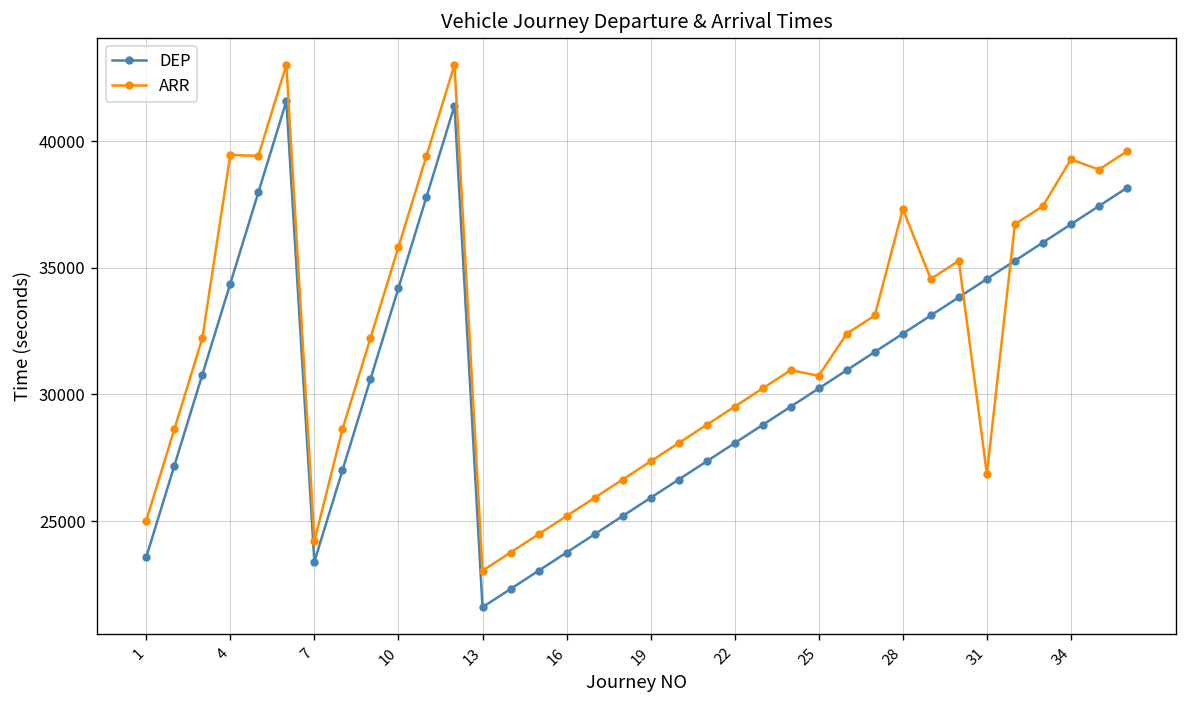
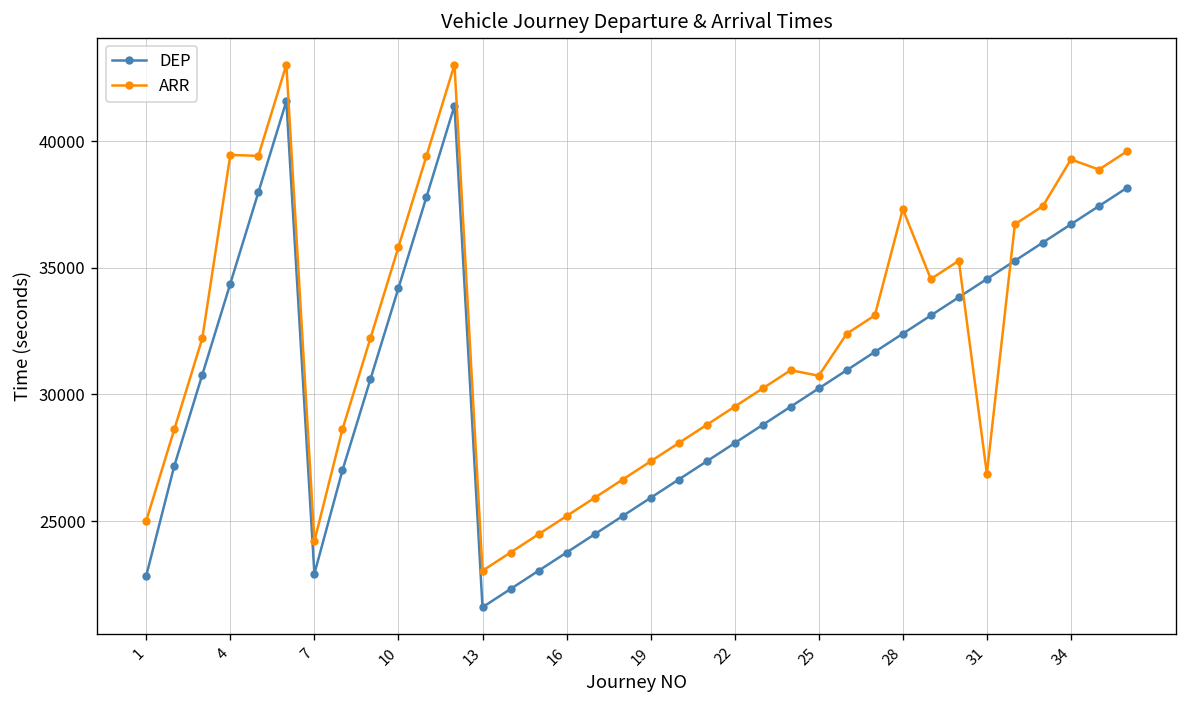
  {
    "DEP": {
-     "1": 23600,
+     "1": 22800,
      "4": 34400,
-     "7": 23400,
+     "7": 22900,
      "10": 34200,
      "13": 21600,
      "16": 23800,
      "19": 25900,
      "22": 28100,
      "25": 30200,
      "28": 32400,
      "31": 34600,
      "34": 36700
    },
    "ARR": {
      "1": 25000,
      "4": 39500,
      "7": 24200,
      "10": 35800,
      "13": 23000,
      "16": 25200,
      "19": 27400,
      "22": 29500,
      "25": 30700,
      "28": 37300,
      "31": 26900,
      "34": 39300
    }
  }
